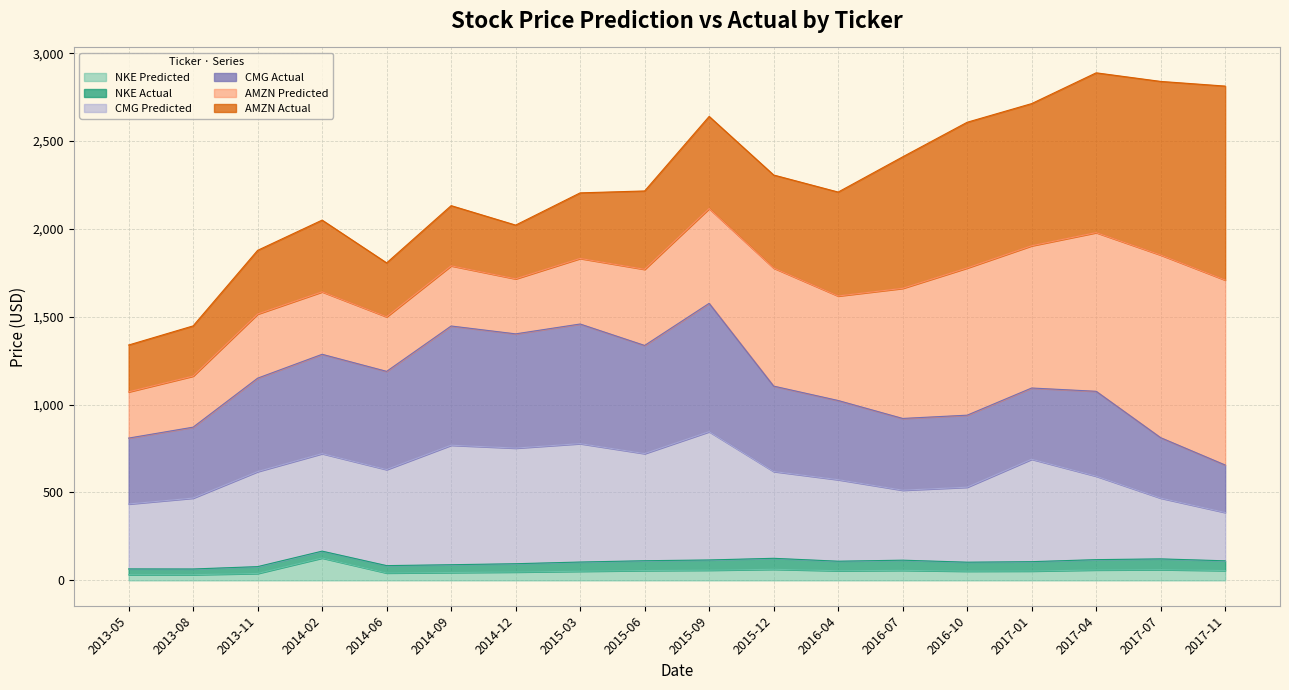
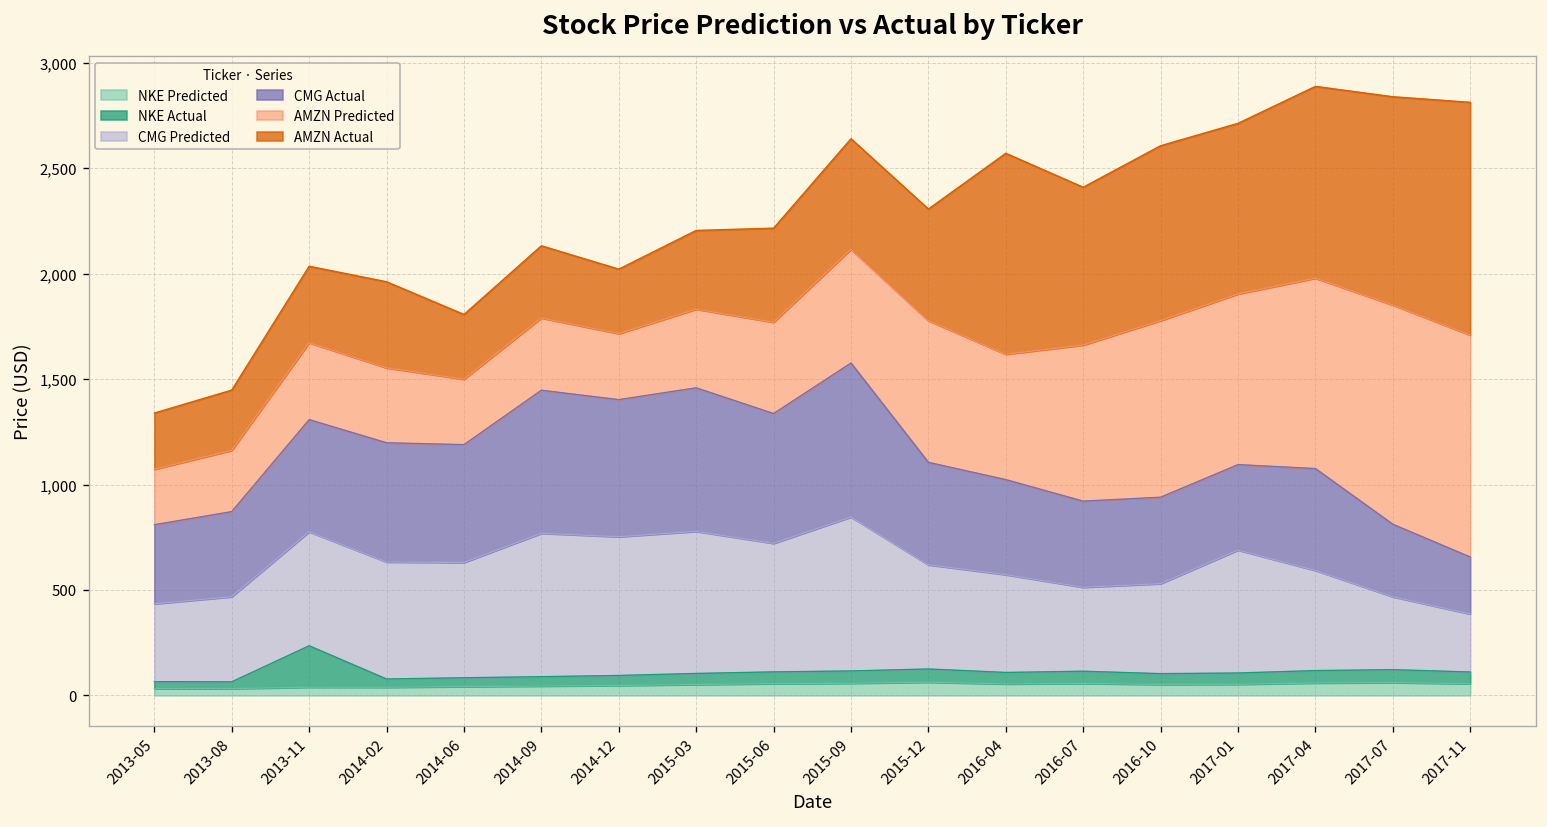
  {
    "NKE Predicted": {
      "2013-05": "30",
      "2013-08": "30",
      "2013-11": "40",
-     "2014-02": "130",
+     "2014-02": "40",
      "2014-06": "40",
      "2014-09": "40",
      "2014-12": "50",
      "2015-03": "50",
      "2015-06": "60",
      "2015-09": "60",
      "2015-12": "60",
      "2016-04": "50",
      "2016-07": "60",
      "2016-10": "50",
      "2017-01": "50",
      "2017-04": "60",
      "2017-07": "60",
      "2017-11": "60"
    },
    "NKE Actual": {
      "2013-05": "30",
      "2013-08": "30",
-     "2013-11": "40",
+     "2013-11": "200",
      "2014-02": "40",
      "2014-06": "40",
      "2014-09": "40",
      "2014-12": "50",
      "2015-03": "50",
      "2015-06": "60",
      "2015-09": "60",
      "2015-12": "60",
      "2016-04": "50",
      "2016-07": "60",
      "2016-10": "50",
      "2017-01": "50",
      "2017-04": "60",
      "2017-07": "60",
      "2017-11": "60"
    },
    "CMG Predicted": {
      "2013-05": "370",
      "2013-08": "400",
      "2013-11": "540",
      "2014-02": "550",
      "2014-06": "550",
      "2014-09": "680",
      "2014-12": "660",
      "2015-03": "670",
      "2015-06": "610",
      "2015-09": "730",
      "2015-12": "490",
      "2016-04": "460",
      "2016-07": "400",
      "2016-10": "430",
      "2017-01": "580",
      "2017-04": "480",
      "2017-07": "350",
      "2017-11": "280"
    },
    "CMG Actual": {
      "2013-05": "370",
      "2013-08": "400",
      "2013-11": "530",
      "2014-02": "570",
      "2014-06": "560",
      "2014-09": "680",
      "2014-12": "650",
      "2015-03": "680",
      "2015-06": "620",
      "2015-09": "730",
      "2015-12": "490",
      "2016-04": "450",
      "2016-07": "410",
      "2016-10": "410",
      "2017-01": "410",
      "2017-04": "480",
      "2017-07": "340",
      "2017-11": "270"
    },
    "AMZN Predicted": {
      "2013-05": "260",
      "2013-08": "290",
      "2013-11": "360",
      "2014-02": "360",
      "2014-06": "310",
      "2014-09": "340",
      "2014-12": "310",
      "2015-03": "370",
      "2015-06": "430",
      "2015-09": "540",
      "2015-12": "670",
      "2016-04": "590",
      "2016-07": "740",
      "2016-10": "840",
      "2017-01": "810",
      "2017-04": "900",
      "2017-07": "1,040",
      "2017-11": "1,050"
    },
    "AMZN Actual": {
      "2013-05": "270",
      "2013-08": "290",
      "2013-11": "360",
      "2014-02": "410",
      "2014-06": "310",
      "2014-09": "340",
      "2014-12": "310",
      "2015-03": "370",
      "2015-06": "450",
      "2015-09": "520",
      "2015-12": "530",
-     "2016-04": "590",
+     "2016-04": "950",
      "2016-07": "750",
      "2016-10": "830",
      "2017-01": "810",
      "2017-04": "910",
      "2017-07": "990",
      "2017-11": "1,100"
    }
  }
